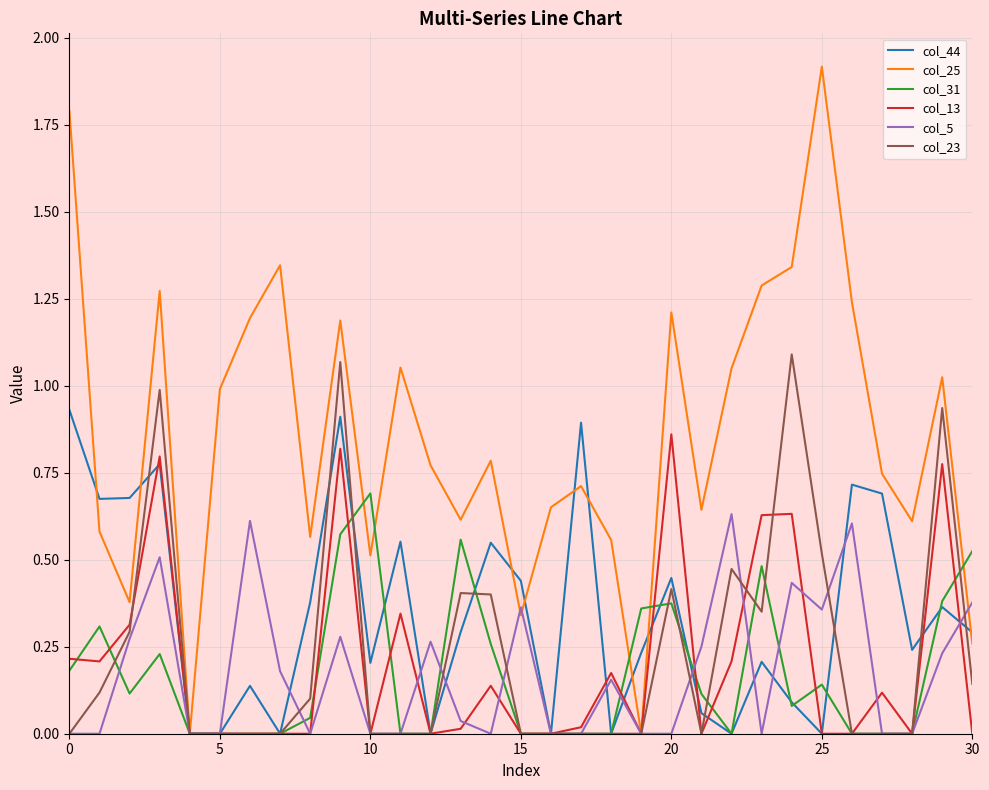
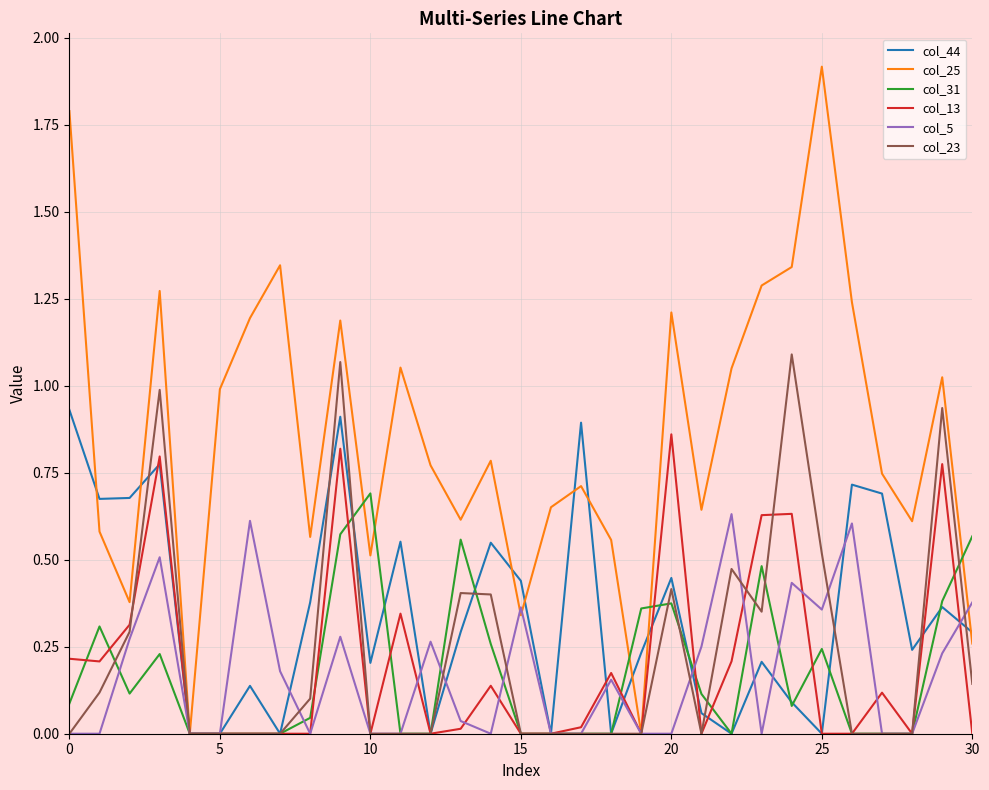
  {
    "col_44": {
      "0": 0.93,
      "10": 0.20,
      "15": 0.44,
      "20": 0.45,
      "30": 0.29
    },
    "col_25": {
      "0": 1.79,
      "5": 0.99,
      "10": 0.51,
      "15": 0.34,
      "20": 1.21,
      "25": 1.92,
      "30": 0.26
    },
    "col_31": {
-     "0": 0.18,
+     "0": 0.09,
      "10": 0.69,
      "20": 0.37,
-     "25": 0.14,
-     "30": 0.52
+     "25": 0.24,
+     "30": 0.57
    },
    "col_13": {
      "0": 0.22,
      "20": 0.86,
      "30": 0.00
    },
    "col_5": {
      "15": 0.36,
      "20": 0.00,
      "25": 0.36,
      "30": 0.38
    },
    "col_23": {
      "20": 0.42,
      "25": 0.52,
      "30": 0.14
    }
  }
